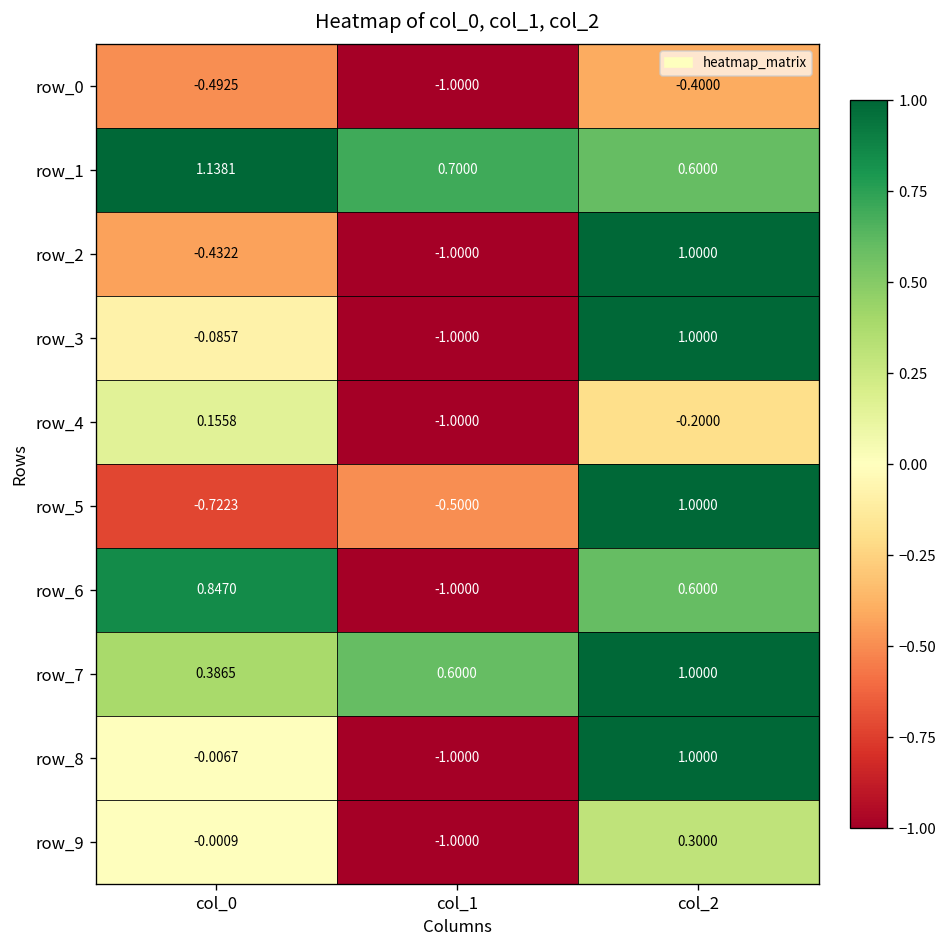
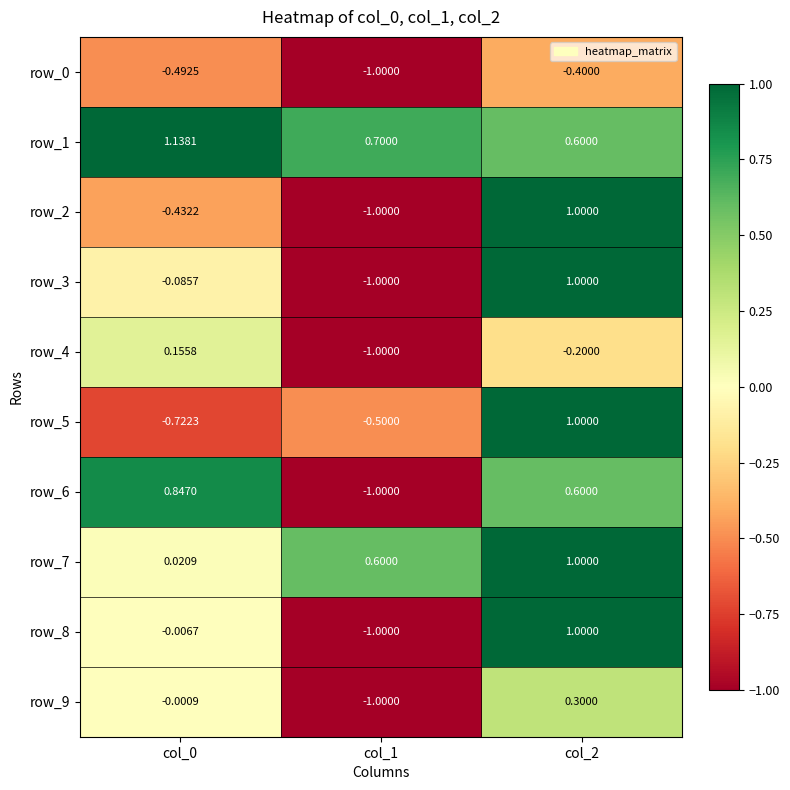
  {
    "row_0": {
      "col_0": -0.4925,
      "col_1": -1.0000,
      "col_2": -0.4000
    },
    "row_1": {
      "col_0": 1.1381,
      "col_1": 0.7000,
      "col_2": 0.6000
    },
    "row_2": {
      "col_0": -0.4322,
      "col_1": -1.0000,
      "col_2": 1.0000
    },
    "row_3": {
      "col_0": -0.0857,
      "col_1": -1.0000,
      "col_2": 1.0000
    },
    "row_4": {
      "col_0": 0.1558,
      "col_1": -1.0000,
      "col_2": -0.2000
    },
    "row_5": {
      "col_0": -0.7223,
      "col_1": -0.5000,
      "col_2": 1.0000
    },
    "row_6": {
      "col_0": 0.8470,
      "col_1": -1.0000,
      "col_2": 0.6000
    },
    "row_7": {
-     "col_0": 0.3865,
+     "col_0": 0.0209,
      "col_1": 0.6000,
      "col_2": 1.0000
    },
    "row_8": {
      "col_0": -0.0067,
      "col_1": -1.0000,
      "col_2": 1.0000
    },
    "row_9": {
      "col_0": -0.0009,
      "col_1": -1.0000,
      "col_2": 0.3000
    }
  }
